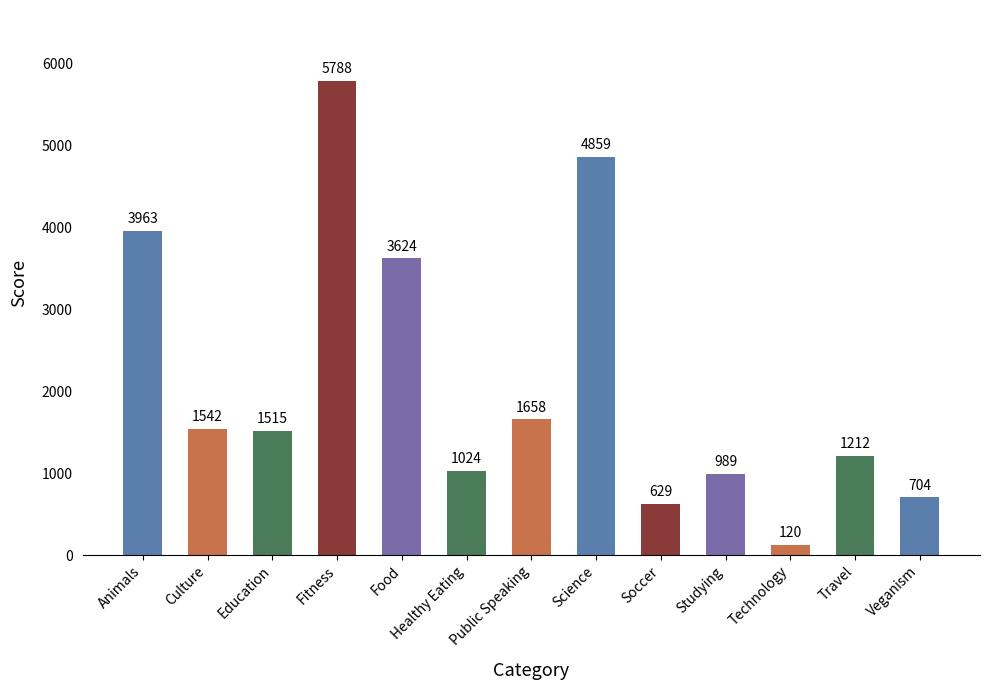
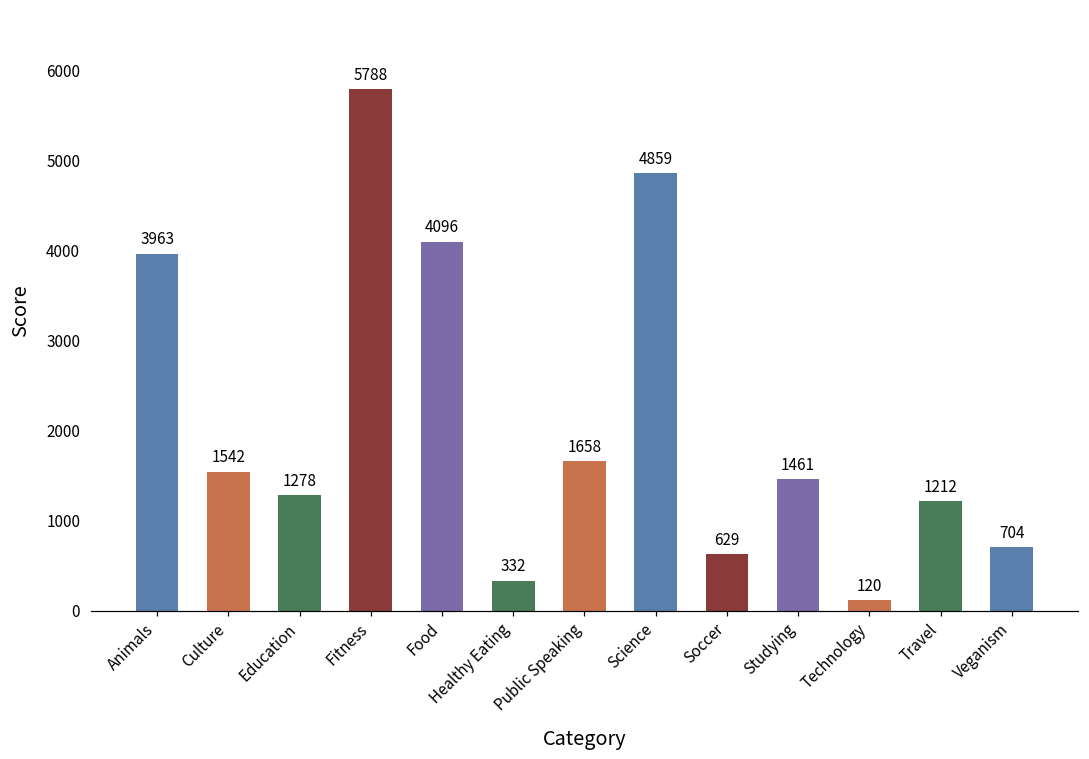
  {
    "Animals": 3963,
    "Culture": 1542,
-   "Education": 1515,
+   "Education": 1278,
    "Fitness": 5788,
-   "Food": 3624,
-   "Healthy Eating": 1024,
+   "Food": 4096,
+   "Healthy Eating": 332,
    "Public Speaking": 1658,
    "Science": 4859,
    "Soccer": 629,
-   "Studying": 989,
+   "Studying": 1461,
    "Technology": 120,
    "Travel": 1212,
    "Veganism": 704
  }
